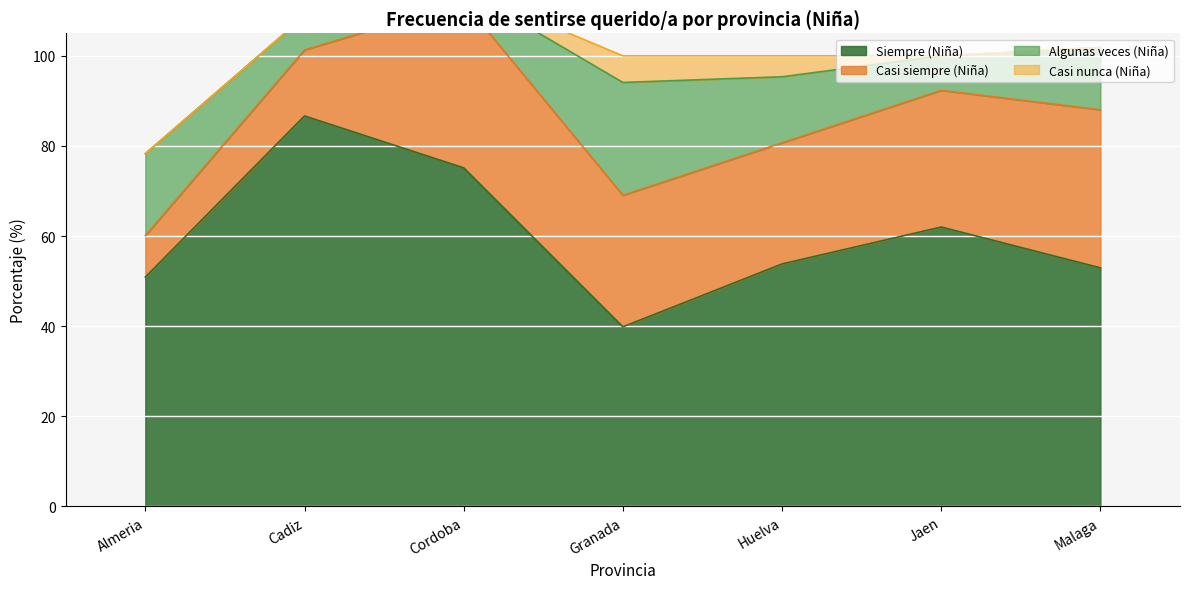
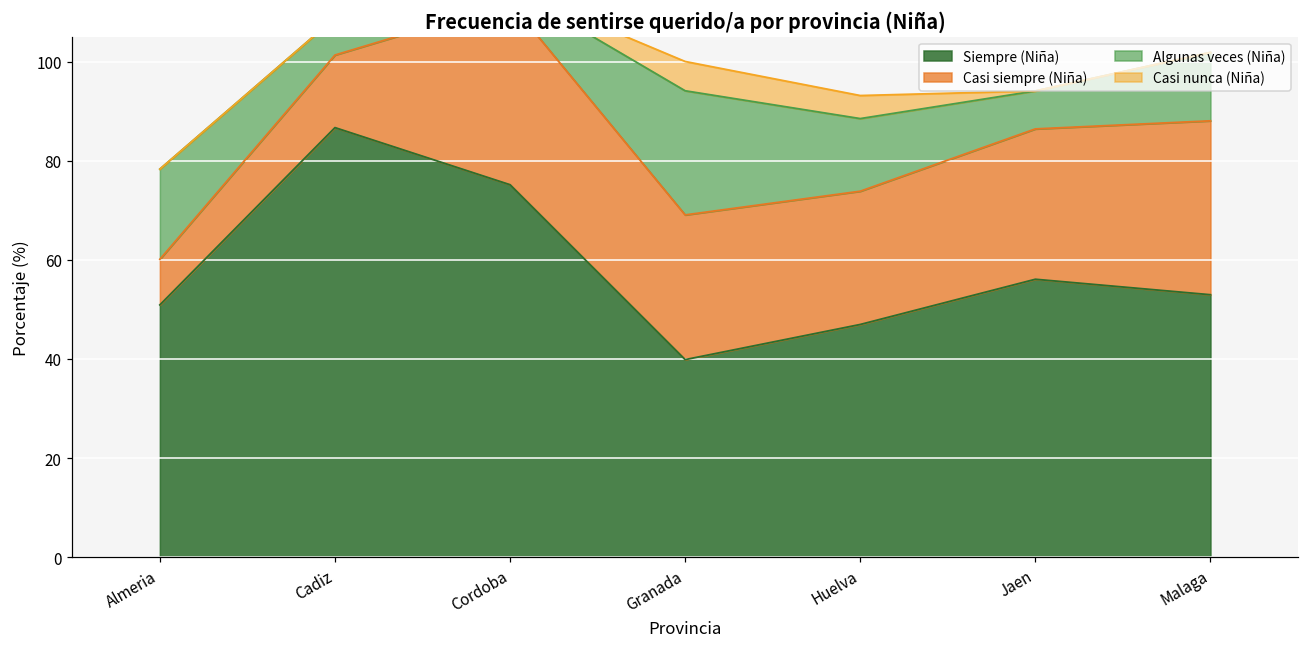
  {
    "Siempre (Niña)": {
      "Almeria": 51,
      "Cadiz": 87,
      "Cordoba": 75,
      "Granada": 40,
-     "Huelva": 54,
-     "Jaen": 62,
+     "Huelva": 47,
+     "Jaen": 56,
      "Malaga": 53
    },
    "Algunas veces (Niña)": {
      "Granada": 25,
      "Huelva": 15
    }
  }
